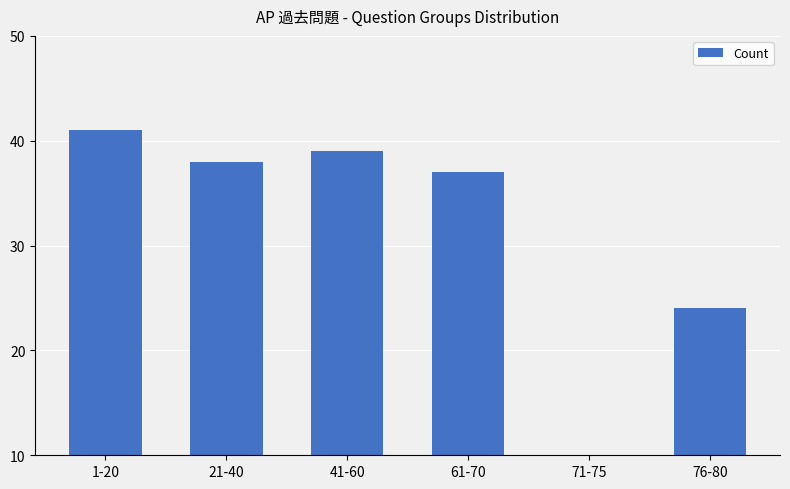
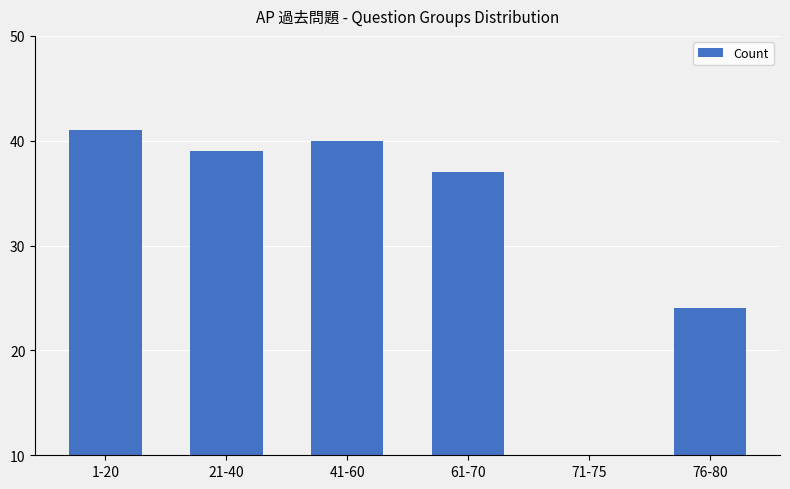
  {
    "1-20": 41,
-   "21-40": 38,
-   "41-60": 39,
+   "21-40": 39,
+   "41-60": 40,
    "61-70": 37,
    "71-75": 10,
    "76-80": 24
  }
